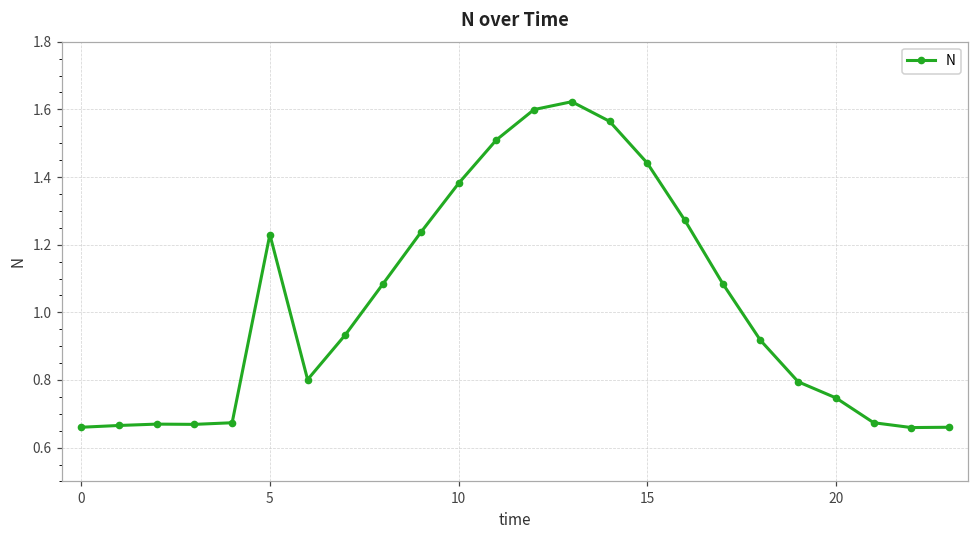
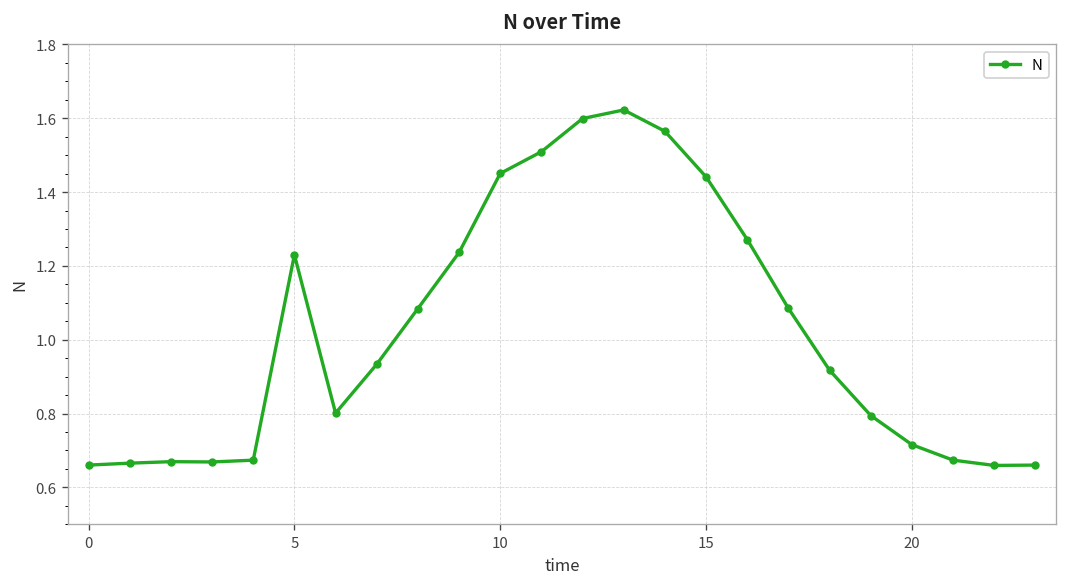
  {
    "0": 0.66,
    "5": 1.23,
-   "10": 1.38,
+   "10": 1.45,
    "15": 1.44,
-   "20": 0.75
+   "20": 0.72
  }
